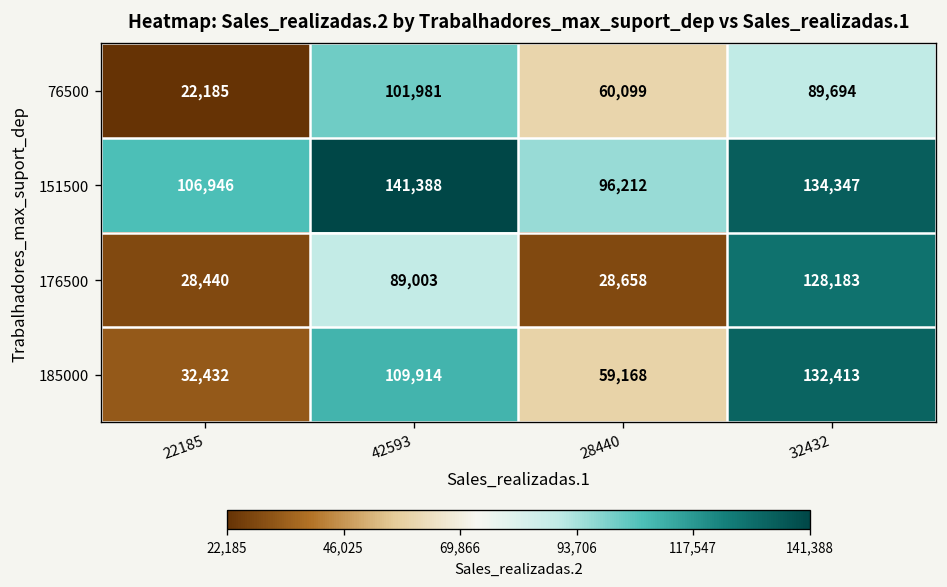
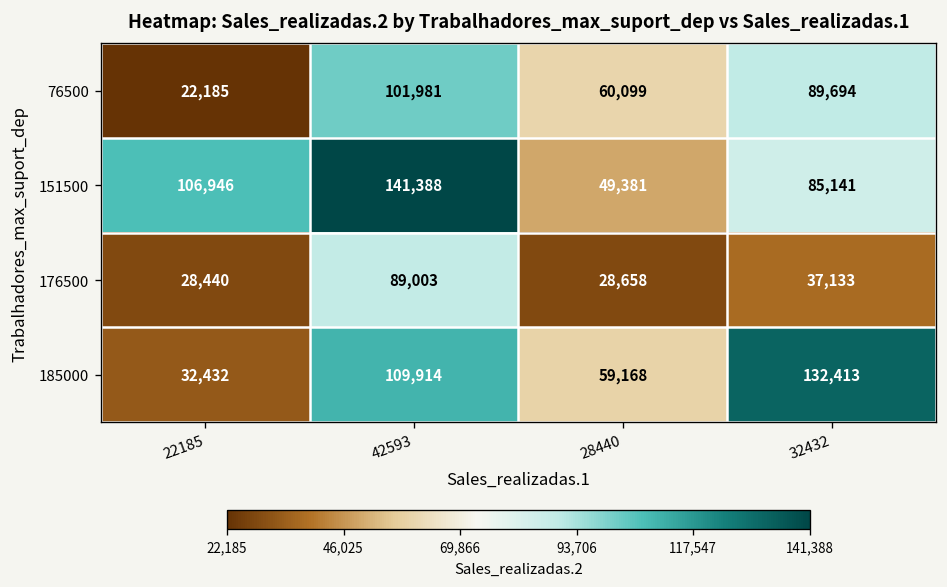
  {
    "76500": {
      "22185": "22,185",
      "42593": "101,981",
      "28440": "60,099",
      "32432": "89,694"
    },
    "151500": {
      "22185": "106,946",
      "42593": "141,388",
-     "28440": "96,212",
-     "32432": "134,347"
+     "28440": "49,381",
+     "32432": "85,141"
    },
    "176500": {
      "22185": "28,440",
      "42593": "89,003",
      "28440": "28,658",
-     "32432": "128,183"
+     "32432": "37,133"
    },
    "185000": {
      "22185": "32,432",
      "42593": "109,914",
      "28440": "59,168",
      "32432": "132,413"
    }
  }
